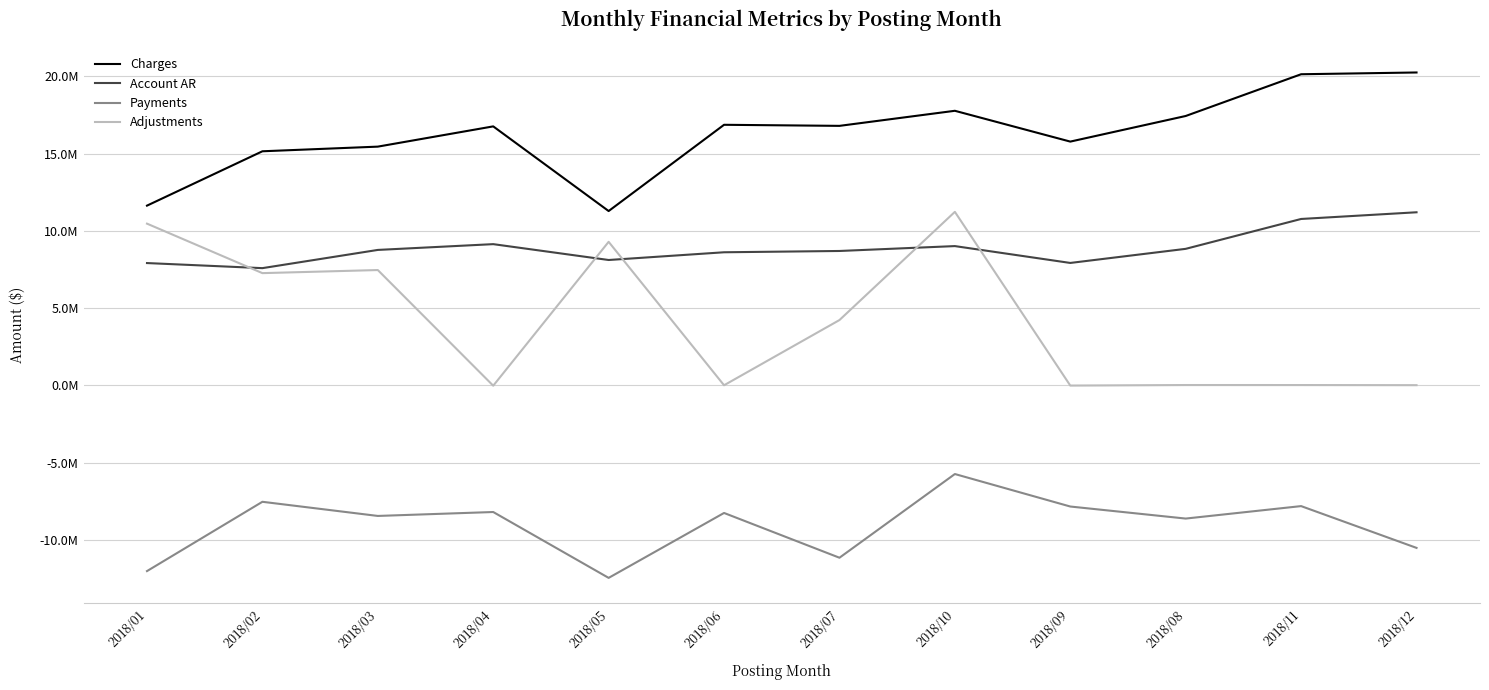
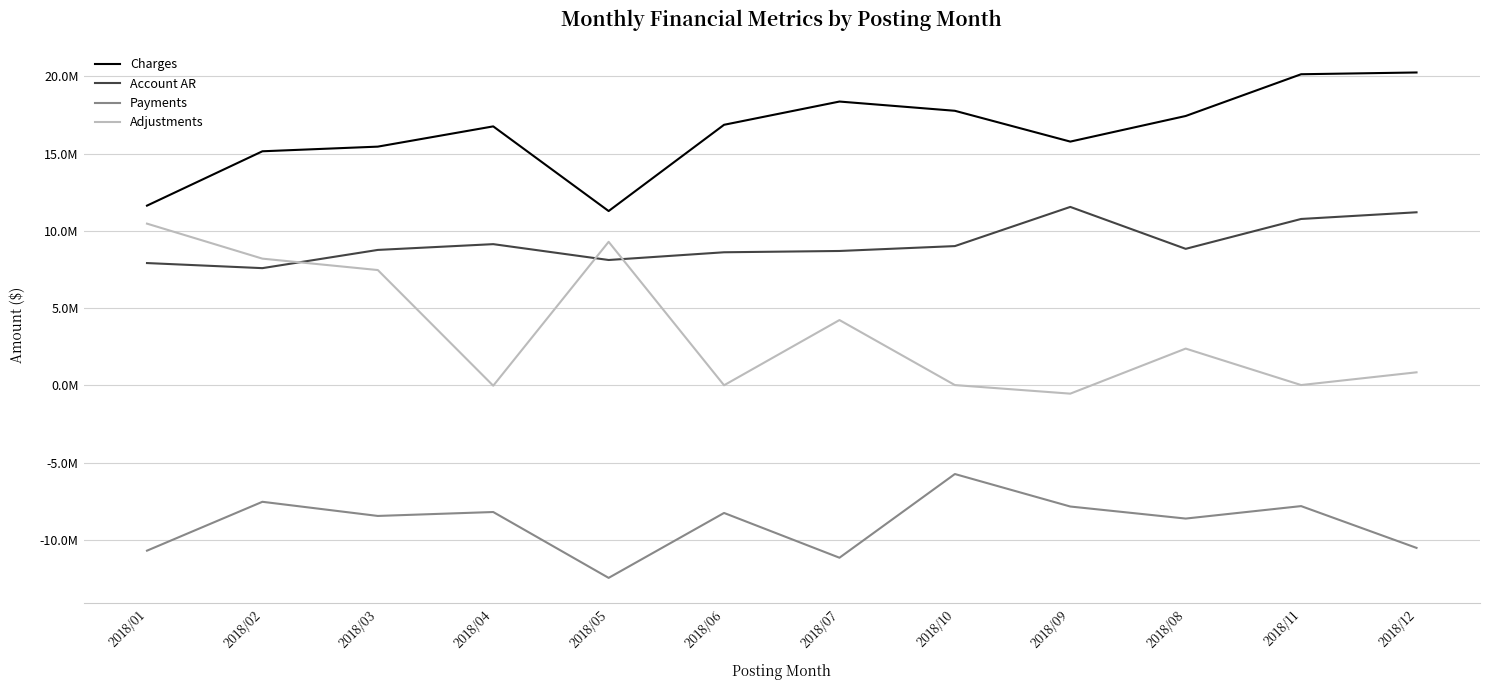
  {
    "Charges": {
      "2018/01": 11600000,
      "2018/02": 15200000,
      "2018/03": 15500000,
      "2018/04": 16800000,
      "2018/05": 11300000,
      "2018/06": 16900000,
-     "2018/07": 16800000,
+     "2018/07": 18400000,
      "2018/10": 17800000,
      "2018/09": 15800000,
      "2018/08": 17400000,
      "2018/11": 20100000,
      "2018/12": 20300000
    },
    "Account AR": {
      "2018/01": 7900000,
      "2018/02": 7600000,
      "2018/03": 8800000,
      "2018/04": 9100000,
      "2018/05": 8100000,
      "2018/06": 8600000,
      "2018/07": 8700000,
      "2018/10": 9000000,
-     "2018/09": 7900000,
+     "2018/09": 11600000,
      "2018/08": 8800000,
      "2018/11": 10800000,
      "2018/12": 11200000
    },
    "Payments": {
-     "2018/01": -12000000,
+     "2018/01": -10700000,
      "2018/02": -7500000,
      "2018/03": -8500000,
      "2018/04": -8200000,
      "2018/05": -12500000,
      "2018/06": -8300000,
      "2018/07": -11200000,
      "2018/10": -5700000,
      "2018/09": -7800000,
      "2018/08": -8600000,
      "2018/11": -7800000,
      "2018/12": -10500000
    },
    "Adjustments": {
      "2018/01": 10500000,
-     "2018/02": 7300000,
+     "2018/02": 8200000,
      "2018/03": 7500000,
      "2018/04": 0,
      "2018/05": 9300000,
      "2018/06": 0,
      "2018/07": 4200000,
-     "2018/10": 11200000,
-     "2018/09": 0,
-     "2018/08": 0,
+     "2018/10": 0,
+     "2018/09": -500000,
+     "2018/08": 2400000,
      "2018/11": 0,
-     "2018/12": 0
+     "2018/12": 800000
    }
  }
